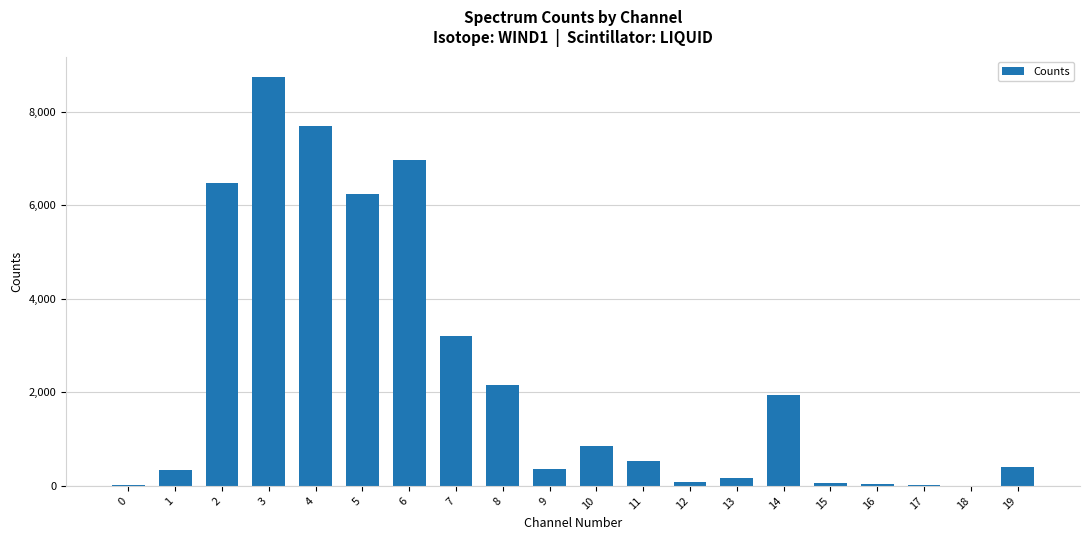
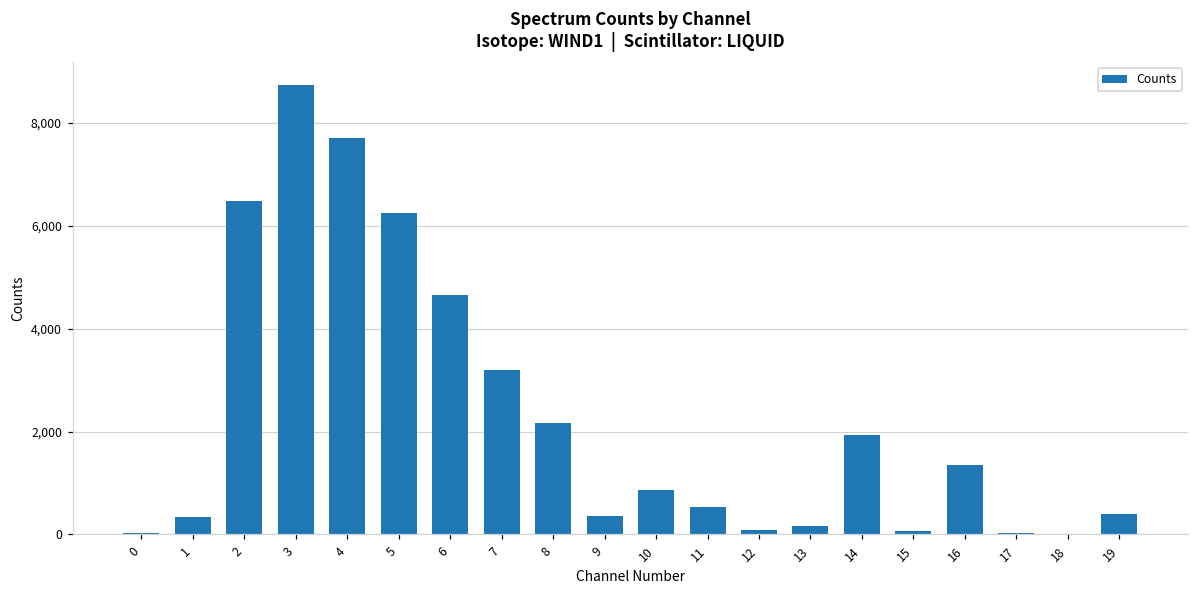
  {
    "1": "300",
    "2": "6,500",
    "3": "8,700",
    "4": "7,700",
    "5": "6,200",
-   "6": "7,000",
+   "6": "4,700",
    "7": "3,200",
    "8": "2,200",
    "9": "400",
    "10": "900",
    "11": "500",
    "12": "100",
    "13": "200",
    "14": "1,900",
    "15": "100",
-   "16": "0",
+   "16": "1,300",
    "19": "400"
  }
